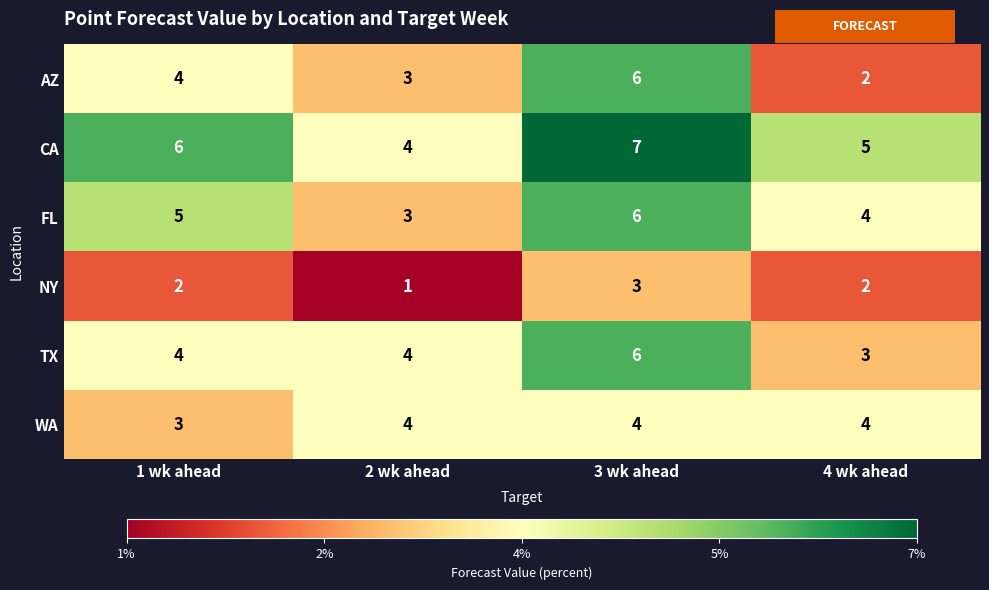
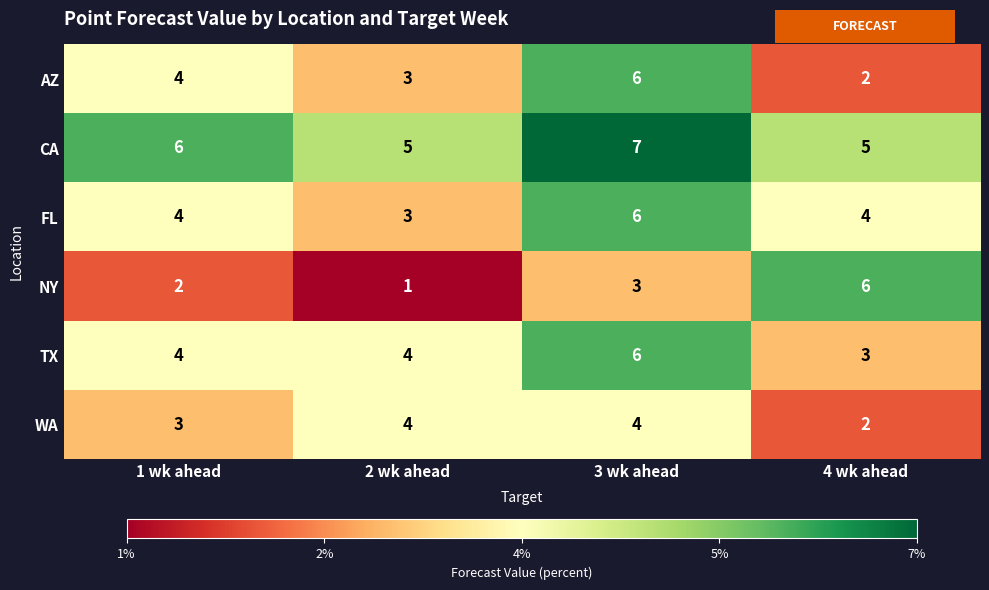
  {
    "AZ": {
      "1 wk ahead": 4,
      "2 wk ahead": 3,
      "3 wk ahead": 6,
      "4 wk ahead": 2
    },
    "CA": {
      "1 wk ahead": 6,
-     "2 wk ahead": 4,
+     "2 wk ahead": 5,
      "3 wk ahead": 7,
      "4 wk ahead": 5
    },
    "FL": {
-     "1 wk ahead": 5,
+     "1 wk ahead": 4,
      "2 wk ahead": 3,
      "3 wk ahead": 6,
      "4 wk ahead": 4
    },
    "NY": {
      "1 wk ahead": 2,
      "2 wk ahead": 1,
      "3 wk ahead": 3,
-     "4 wk ahead": 2
+     "4 wk ahead": 6
    },
    "TX": {
      "1 wk ahead": 4,
      "2 wk ahead": 4,
      "3 wk ahead": 6,
      "4 wk ahead": 3
    },
    "WA": {
      "1 wk ahead": 3,
      "2 wk ahead": 4,
      "3 wk ahead": 4,
-     "4 wk ahead": 4
+     "4 wk ahead": 2
    }
  }
